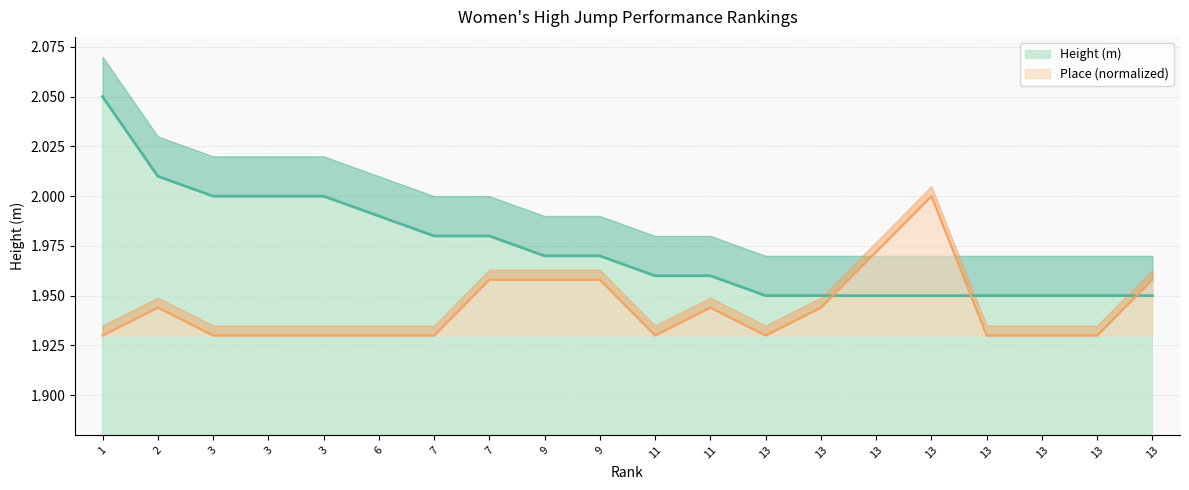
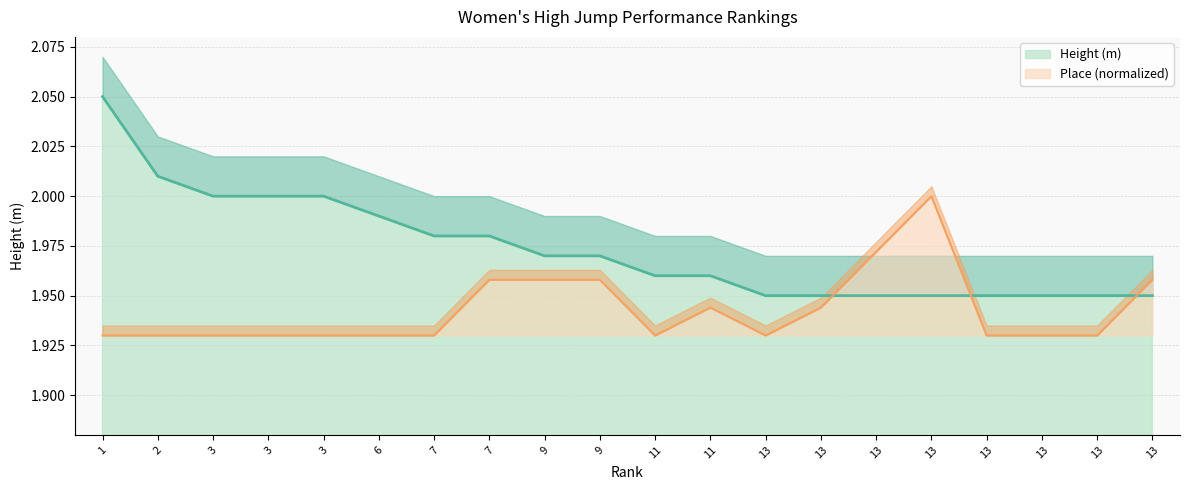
  {
    "Height (m)": {
      "1": 2.050,
      "2": 2.010,
      "6": 1.990
    },
    "Place (normalized)": {
      "1": 1.930,
-     "2": 1.944,
+     "2": 1.930,
      "6": 1.930
    }
  }
